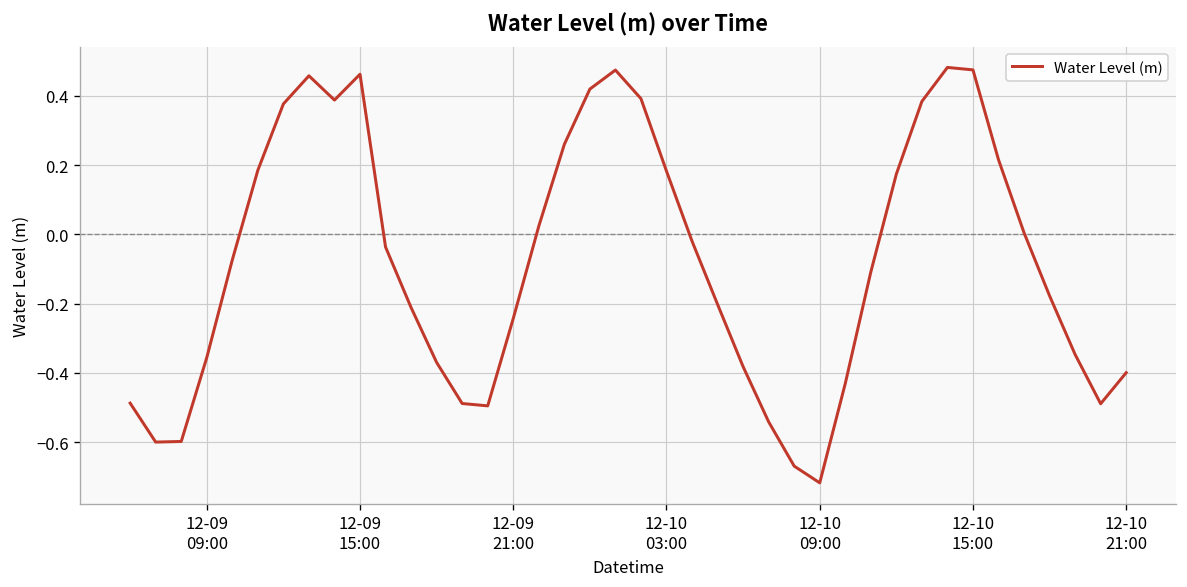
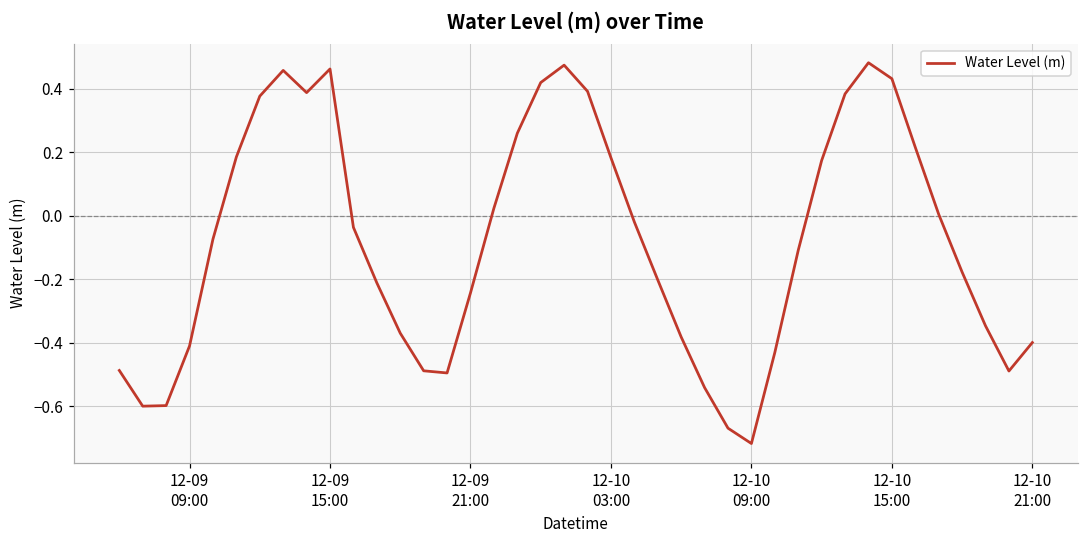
  {
-   "12-09 09:00": -0.36,
+   "12-09 09:00": -0.41,
    "12-09 15:00": 0.46,
    "12-09 21:00": -0.24,
    "12-10 03:00": 0.18,
    "12-10 09:00": -0.72,
-   "12-10 15:00": 0.47,
+   "12-10 15:00": 0.43,
    "12-10 21:00": -0.40
  }
